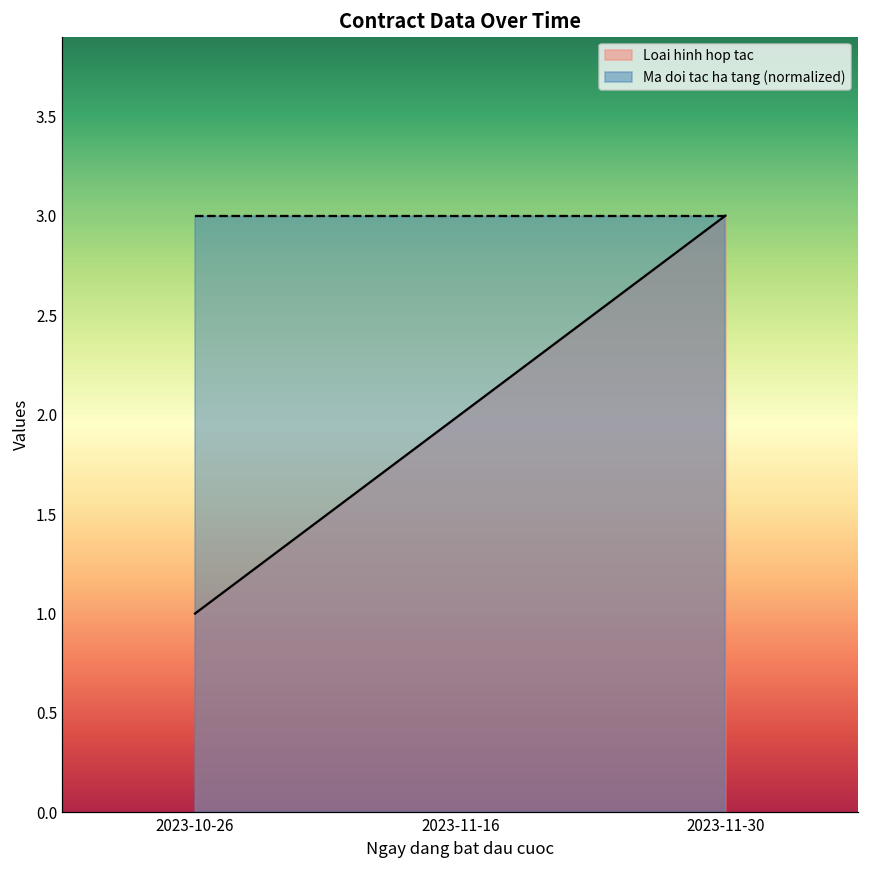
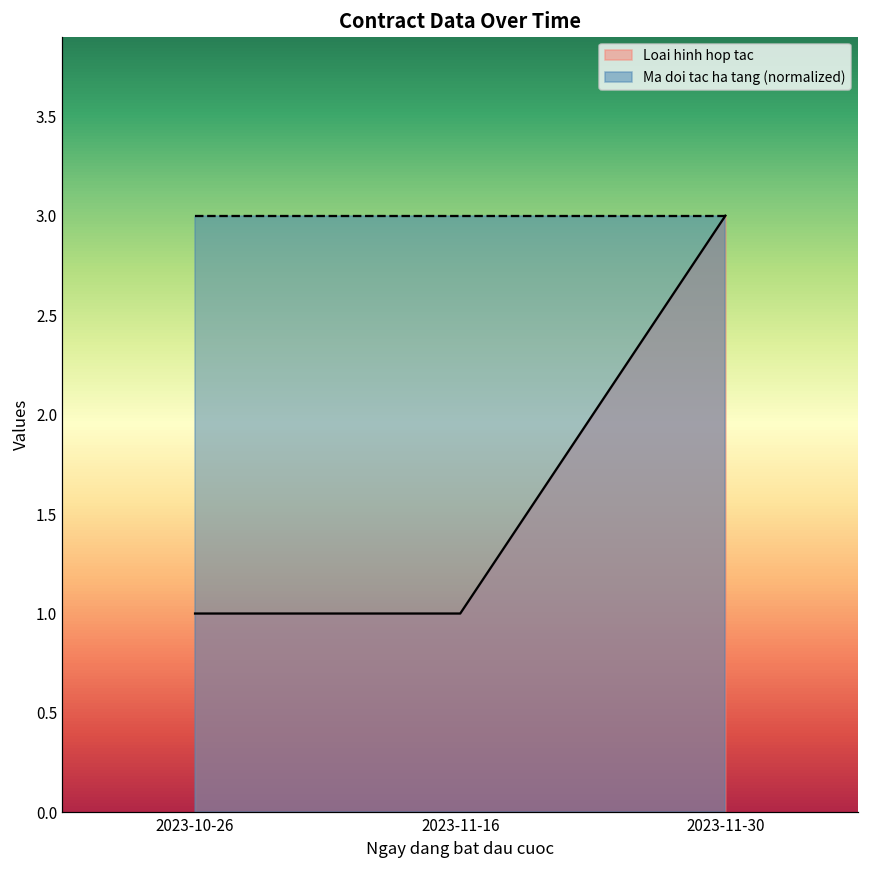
  {
    "Loai hinh hop tac": {
      "2023-10-26": 1,
-     "2023-11-16": 2
+     "2023-11-16": 1
    },
    "Ma doi tac ha tang (normalized)": {
      "2023-10-26": 3,
      "2023-11-16": 3
    }
  }
